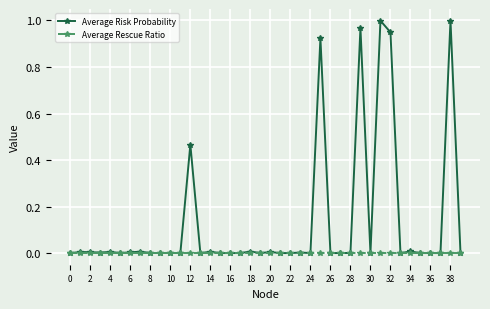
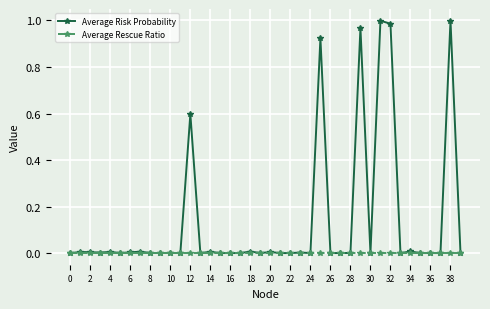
  {
    "Average Risk Probability": {
-     "12": 0.47,
-     "32": 0.95,
+     "12": 0.60,
+     "32": 0.99,
      "38": 1.00
    },
    "Average Rescue Ratio": {
      "12": 0.00,
      "32": 0.00,
      "38": 0.00
    }
  }
